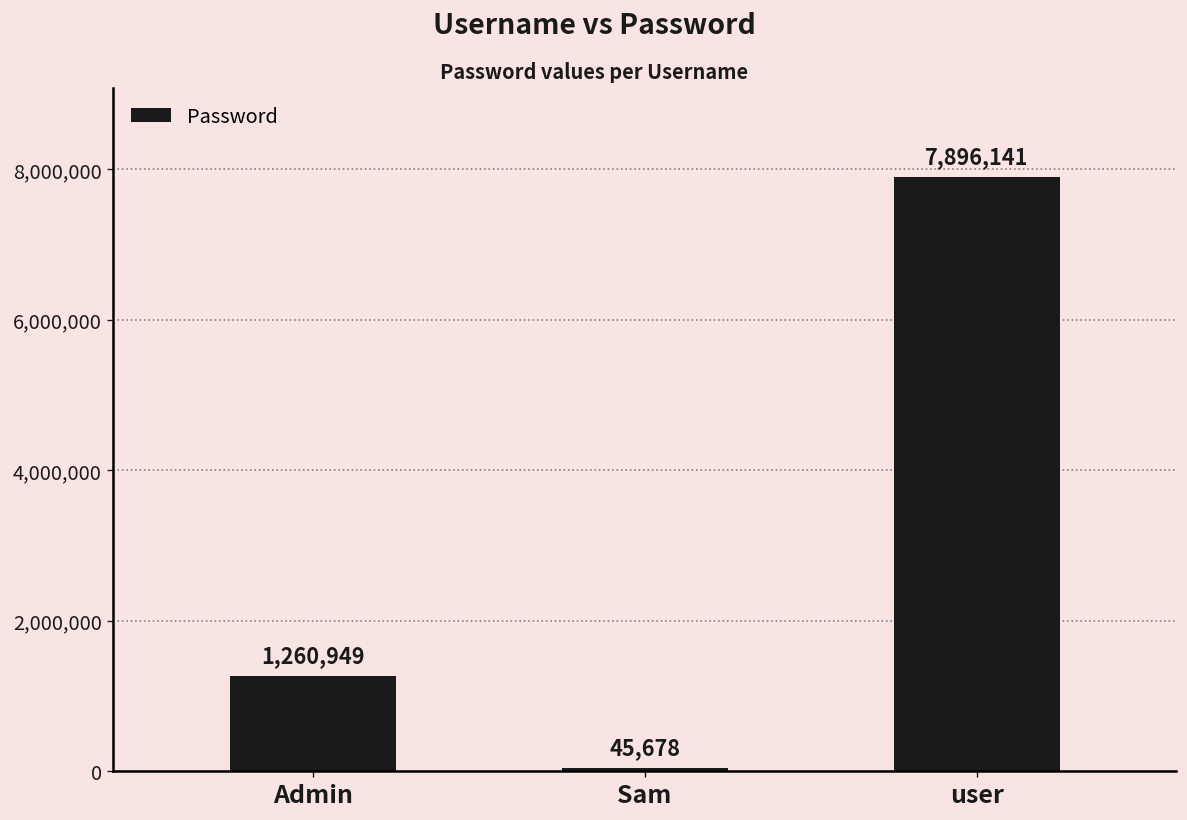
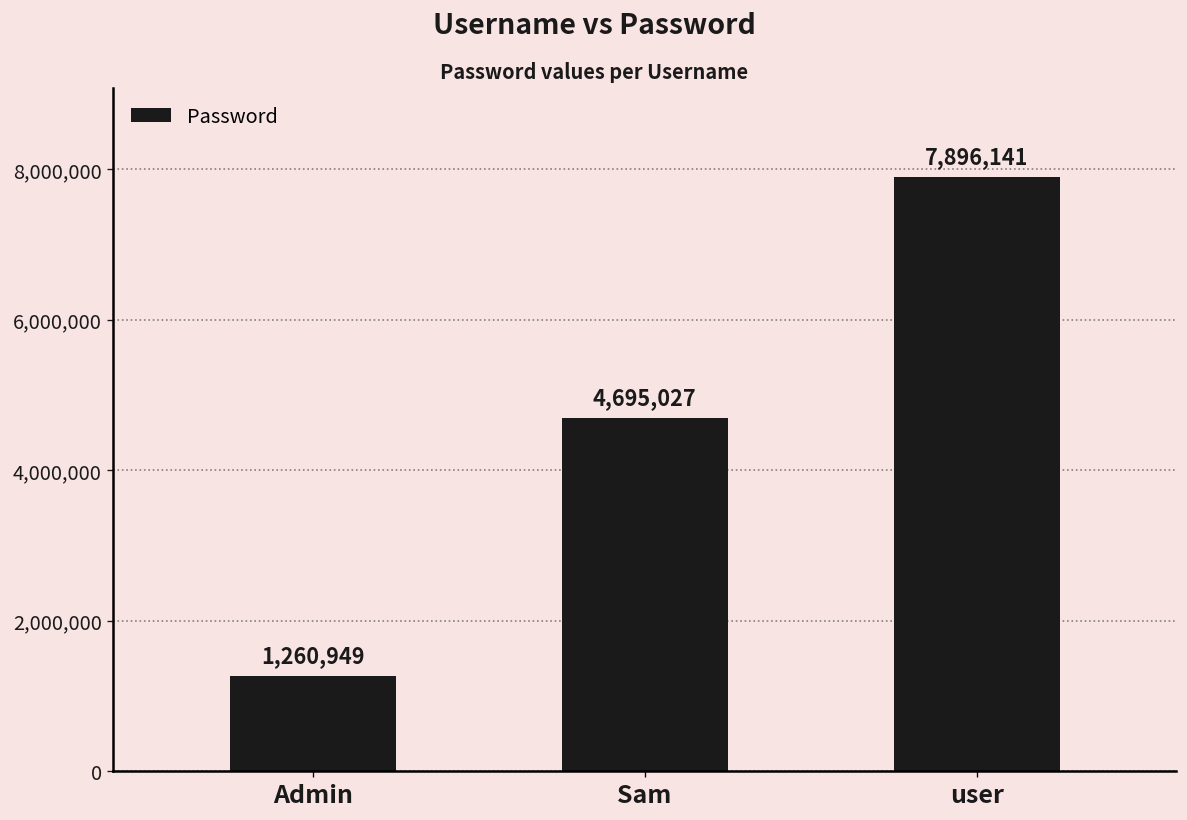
  {
    "Admin": "1,260,949",
-   "Sam": "45,678",
+   "Sam": "4,695,027",
    "user": "7,896,141"
  }
